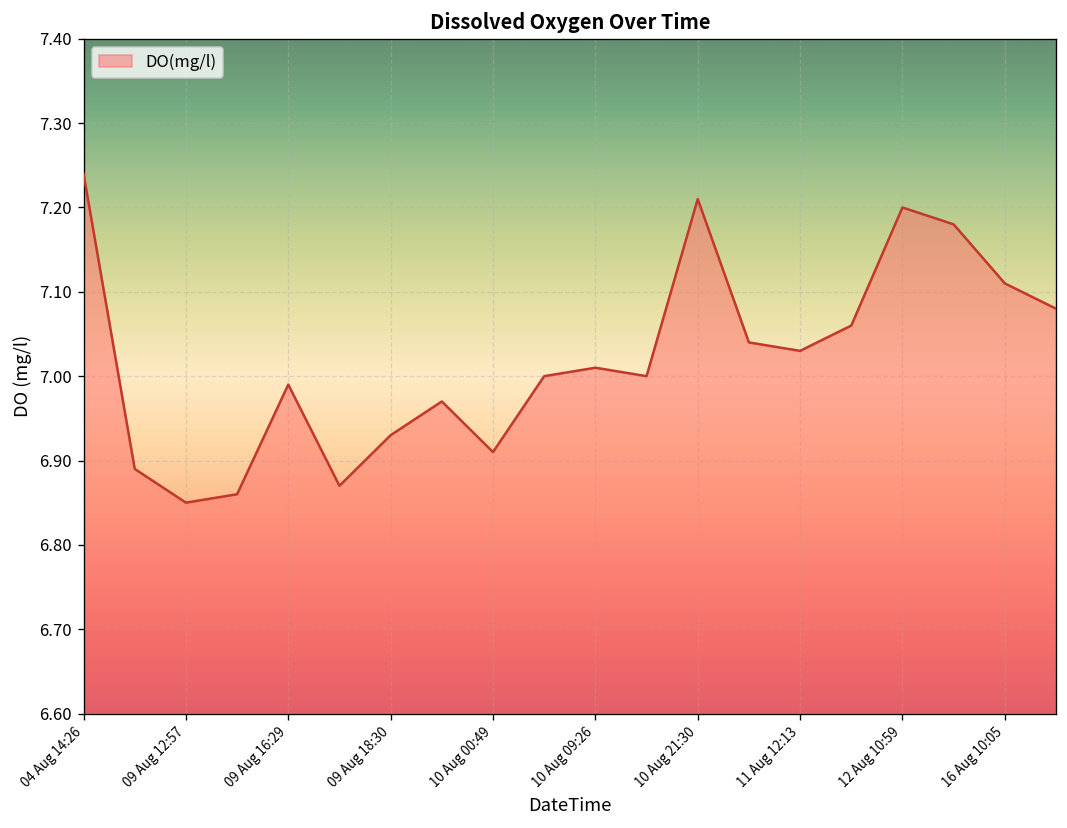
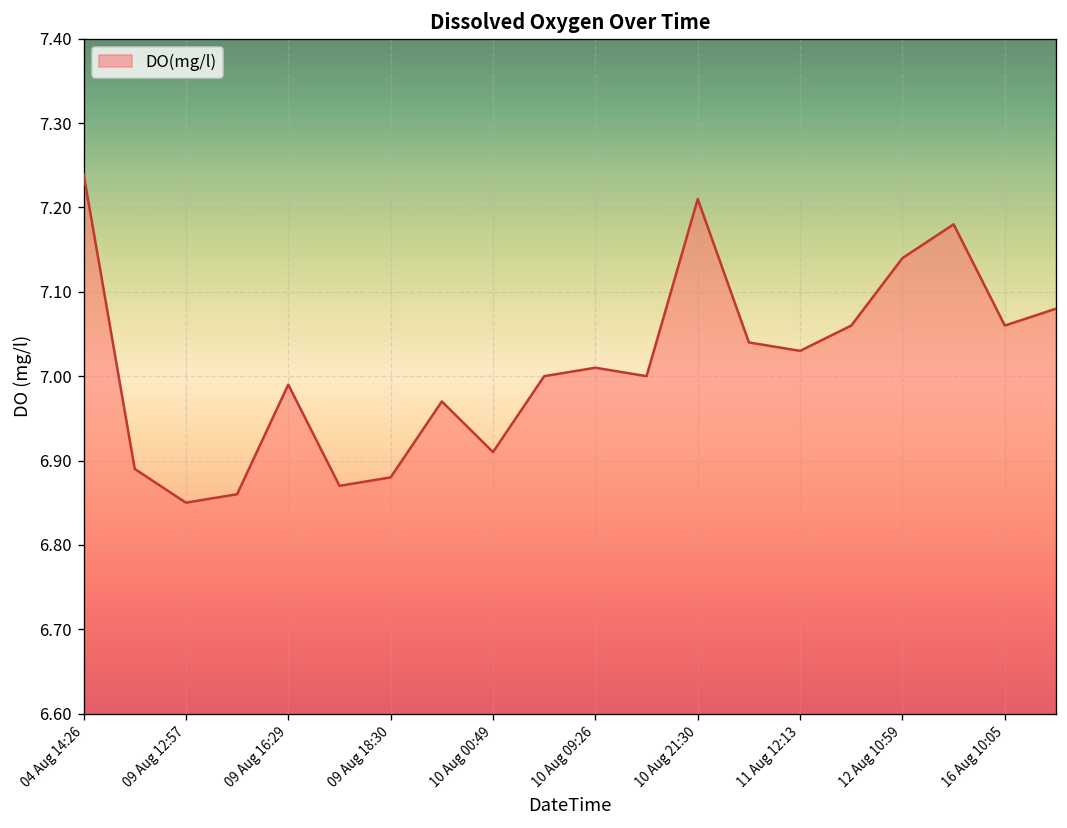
  {
    "04 Aug 14:26": 7.24,
    "09 Aug 12:57": 6.85,
    "09 Aug 16:29": 6.99,
-   "09 Aug 18:30": 6.93,
+   "09 Aug 18:30": 6.88,
    "10 Aug 00:49": 6.91,
    "10 Aug 09:26": 7.01,
    "10 Aug 21:30": 7.21,
    "11 Aug 12:13": 7.03,
-   "12 Aug 10:59": 7.20,
-   "16 Aug 10:05": 7.11
+   "12 Aug 10:59": 7.14,
+   "16 Aug 10:05": 7.06
  }
